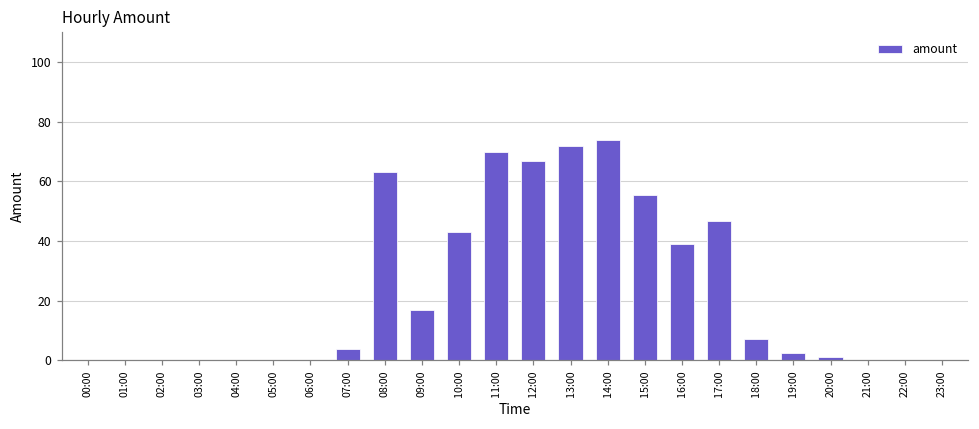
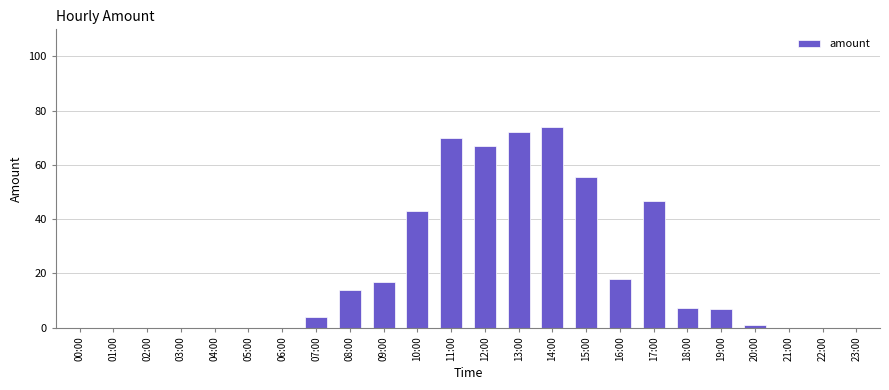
  {
    "00:00": 0,
    "01:00": 0,
    "02:00": 0,
    "03:00": 0,
    "04:00": 0,
    "05:00": 0,
    "06:00": 0,
    "07:00": 4,
-   "08:00": 63,
+   "08:00": 14,
    "09:00": 17,
    "10:00": 43,
    "11:00": 70,
    "12:00": 67,
    "13:00": 72,
    "14:00": 74,
    "15:00": 56,
-   "16:00": 39,
+   "16:00": 18,
    "17:00": 47,
    "18:00": 7,
-   "19:00": 2,
+   "19:00": 7,
    "20:00": 1,
    "21:00": 0,
    "22:00": 0,
    "23:00": 0
  }
